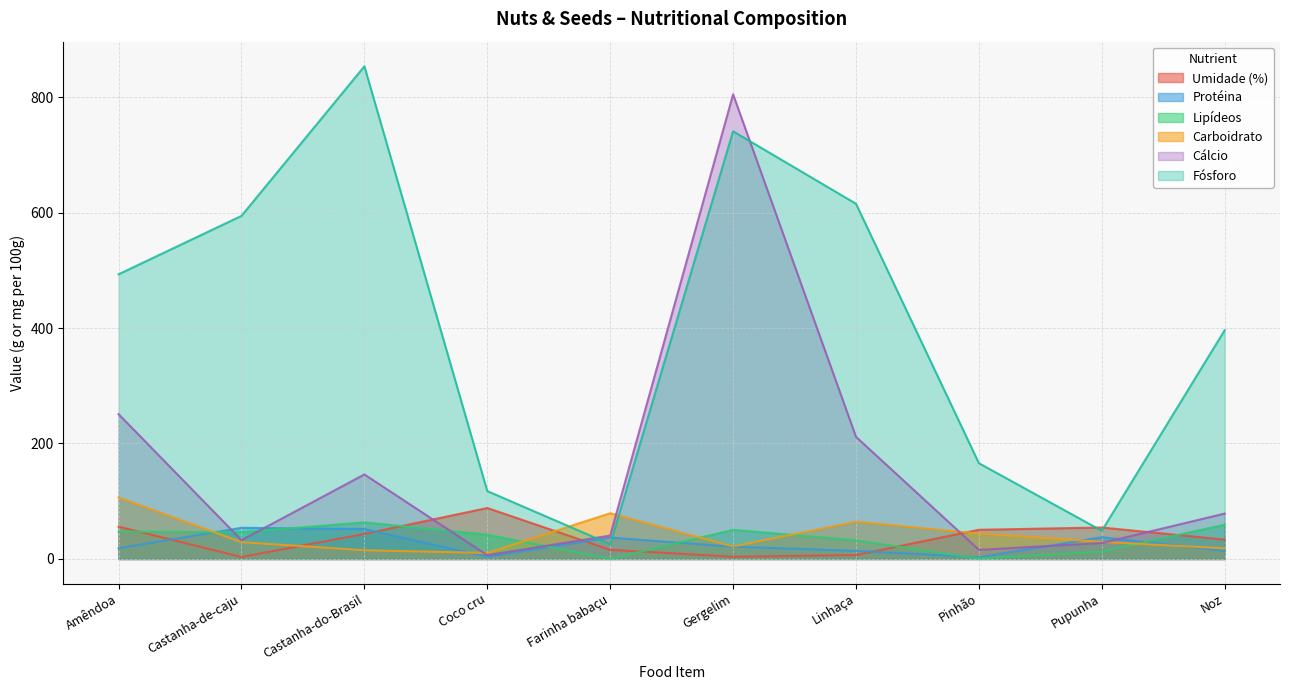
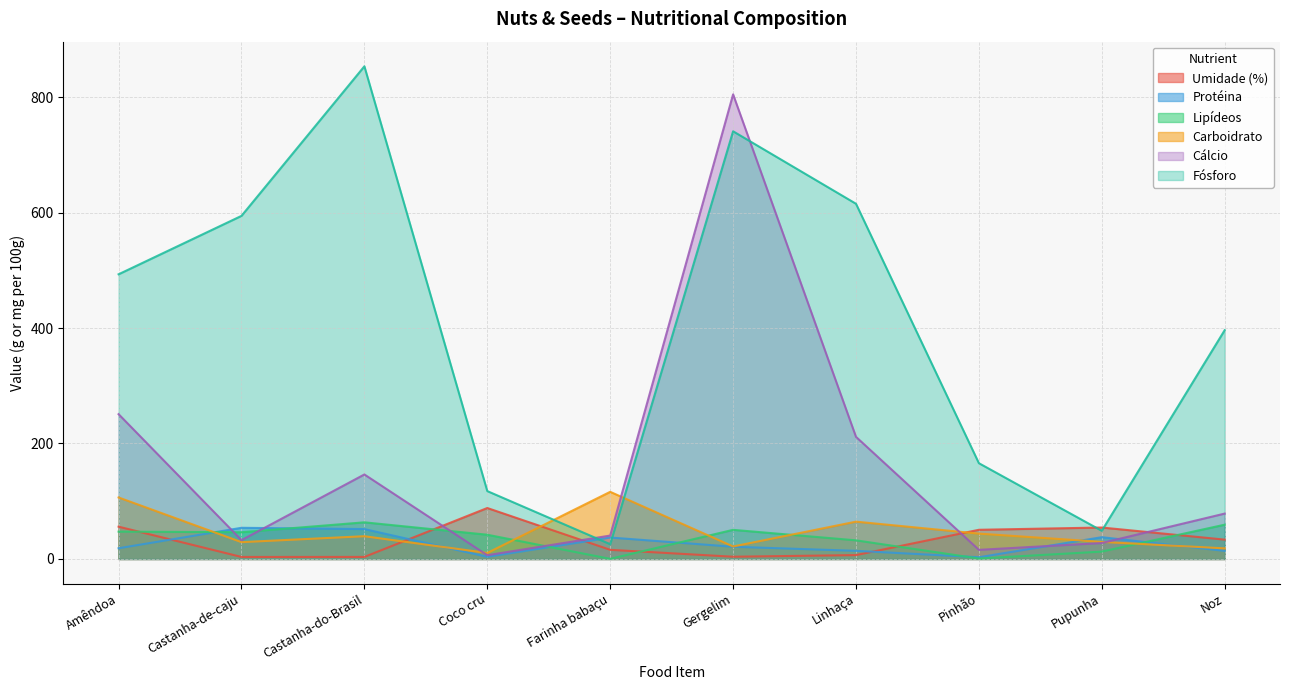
  {
    "Umidade (%)": {
      "Amêndoa": 60,
      "Castanha-de-caju": 0,
-     "Castanha-do-Brasil": 40,
+     "Castanha-do-Brasil": 0,
      "Coco cru": 90,
      "Farinha babaçu": 20,
      "Gergelim": 0,
      "Linhaça": 10,
      "Pinhão": 50,
      "Pupunha": 50,
      "Noz": 30
    },
    "Protéina": {
      "Amêndoa": 20,
      "Castanha-de-caju": 50,
      "Castanha-do-Brasil": 50,
      "Linhaça": 10,
      "Pupunha": 40
    },
    "Carboidrato": {
      "Amêndoa": 110,
-     "Castanha-do-Brasil": 20,
-     "Farinha babaçu": 80,
+     "Castanha-do-Brasil": 40,
+     "Farinha babaçu": 120,
      "Linhaça": 60,
      "Pinhão": 40
    },
    "Cálcio": {
      "Amêndoa": 250,
      "Castanha-do-Brasil": 150,
      "Gergelim": 800,
      "Linhaça": 210,
      "Pinhão": 20,
      "Noz": 80
    }
  }
